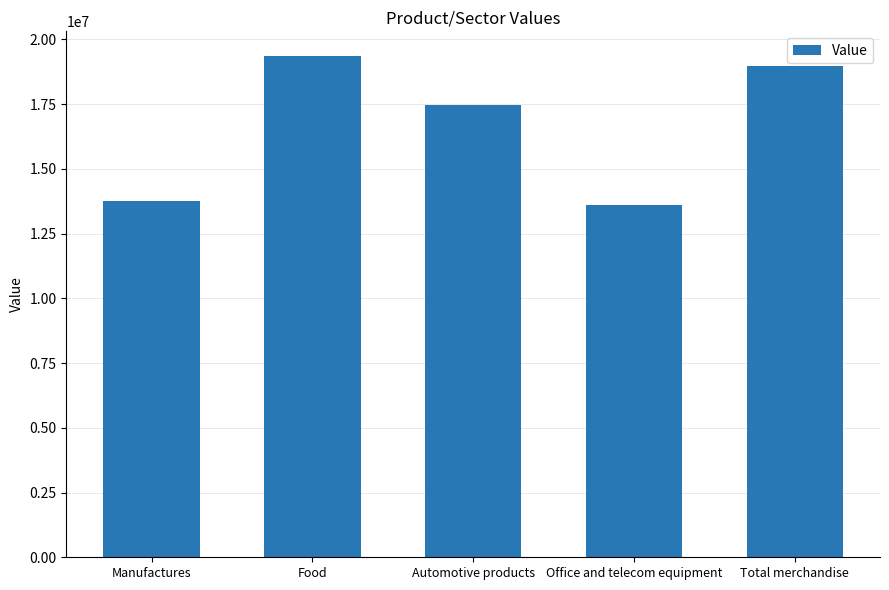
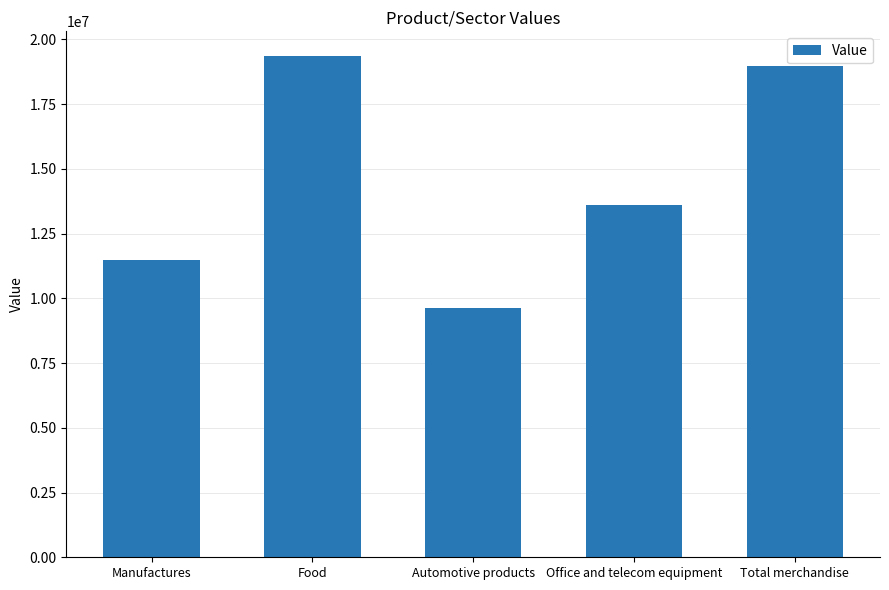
  {
-   "Manufactures": 13800000,
+   "Manufactures": 11500000,
    "Food": 19300000,
-   "Automotive products": 17500000,
+   "Automotive products": 9600000,
    "Office and telecom equipment": 13600000,
    "Total merchandise": 19000000
  }
